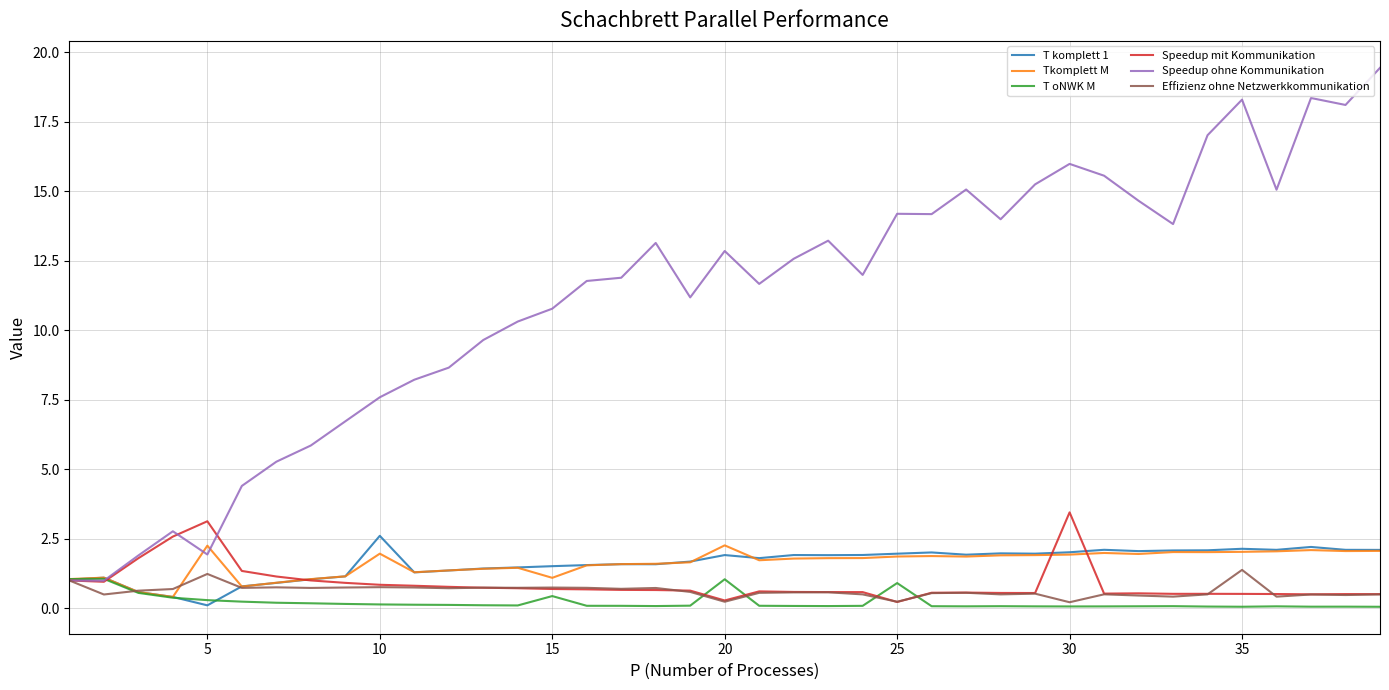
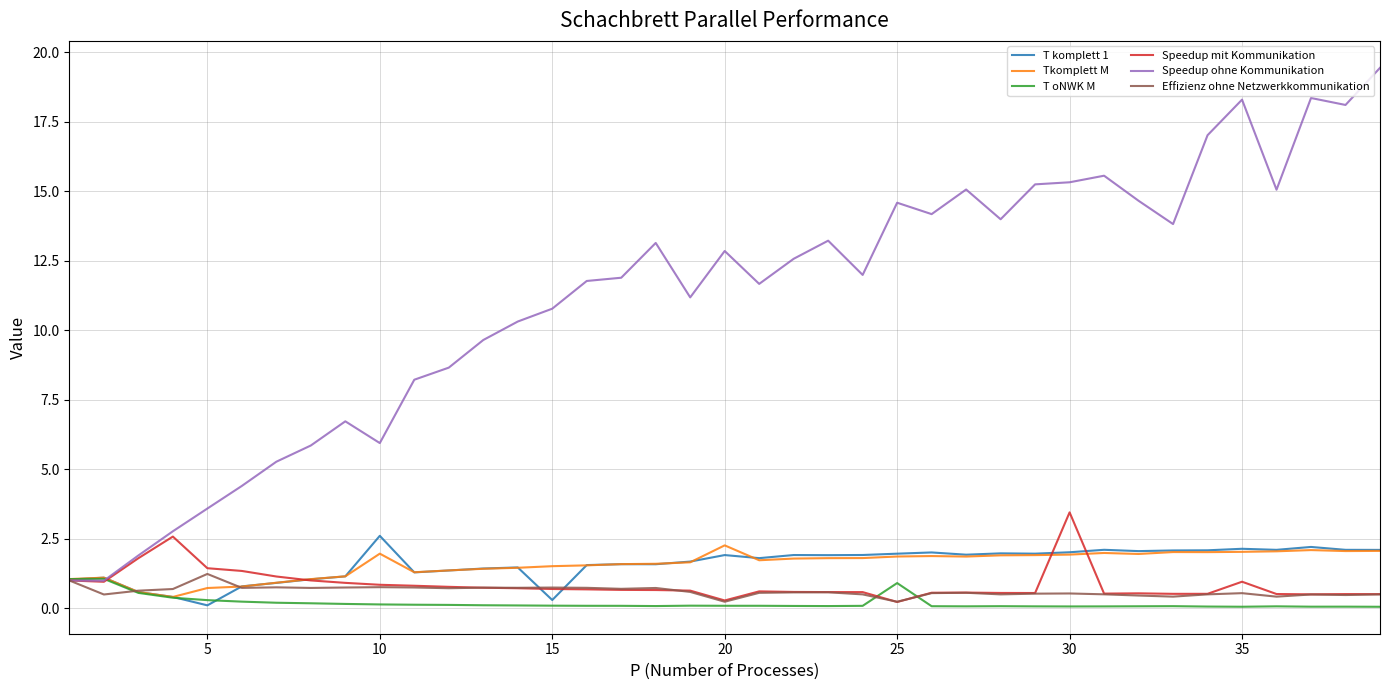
  {
    "T komplett 1": {
      "5": 0.1,
      "10": 2.6,
-     "15": 1.5,
+     "15": 0.3,
      "20": 1.9,
      "25": 2.0,
      "35": 2.1
    },
    "Tkomplett M": {
-     "5": 2.3,
+     "5": 0.7,
      "10": 2.0,
-     "15": 1.1,
+     "15": 1.5,
      "20": 2.3,
      "25": 1.9,
      "35": 2.0
    },
    "T oNWK M": {
      "5": 0.3,
      "10": 0.1,
-     "15": 0.4,
-     "20": 1.0,
+     "15": 0.1,
+     "20": 0.1,
      "25": 0.9,
      "30": 0.1,
      "35": 0.1
    },
    "Speedup mit Kommunikation": {
-     "5": 3.1,
+     "5": 1.4,
      "30": 3.5,
-     "35": 0.5
+     "35": 1.0
    },
    "Speedup ohne Kommunikation": {
-     "5": 1.9,
-     "10": 7.6,
+     "5": 3.6,
+     "10": 5.9,
      "15": 10.8,
      "20": 12.9,
-     "25": 14.2,
-     "30": 16.0,
+     "25": 14.6,
+     "30": 15.3,
      "35": 18.3
    },
    "Effizienz ohne Netzwerkkommunikation": {
      "5": 1.2,
-     "30": 0.2,
-     "35": 1.4
+     "30": 0.5,
+     "35": 0.5
    }
  }
